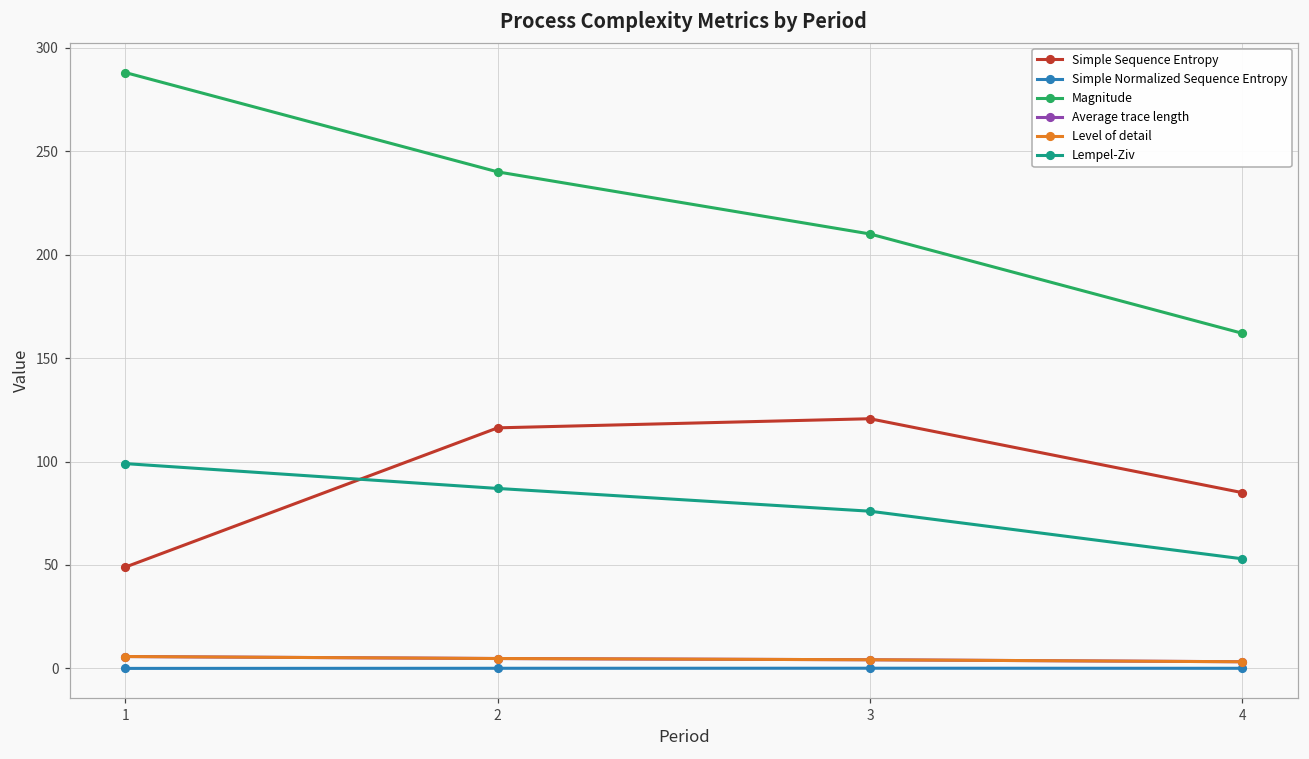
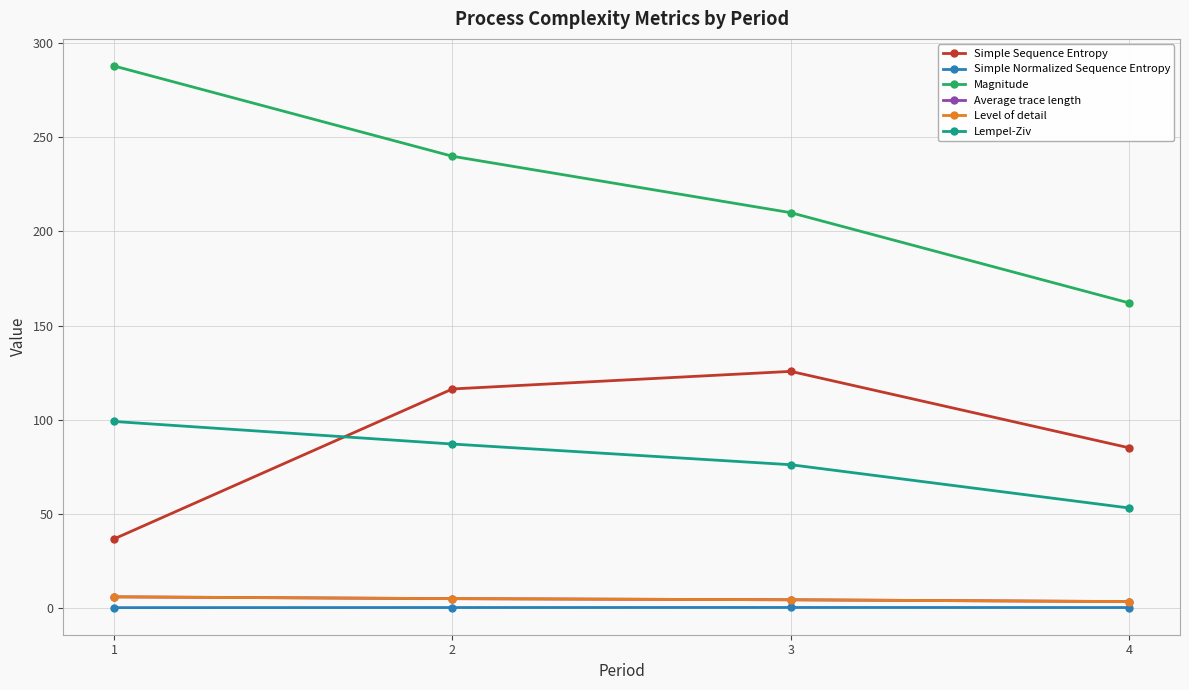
  {
    "Simple Sequence Entropy": {
-     "1": 49,
+     "1": 37,
      "2": 116,
-     "3": 121,
+     "3": 126,
      "4": 85
    },
    "Simple Normalized Sequence Entropy": {
      "1": 0,
      "2": 0,
      "3": 0,
      "4": 0
    },
    "Level of detail": {
      "1": 6,
      "2": 5,
      "3": 4,
      "4": 3
    }
  }
